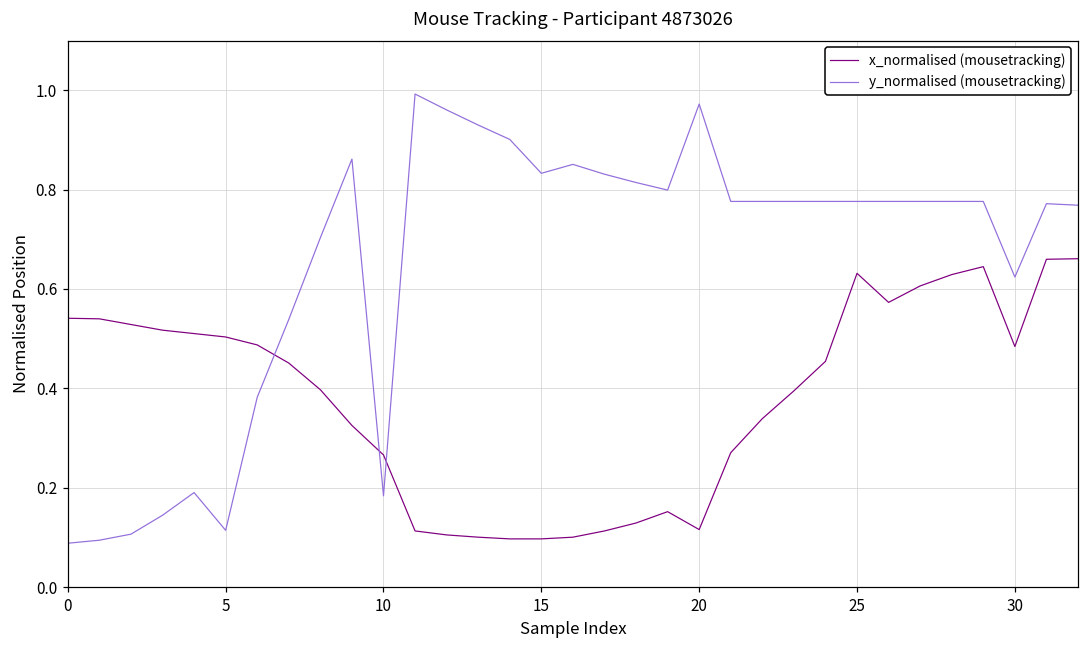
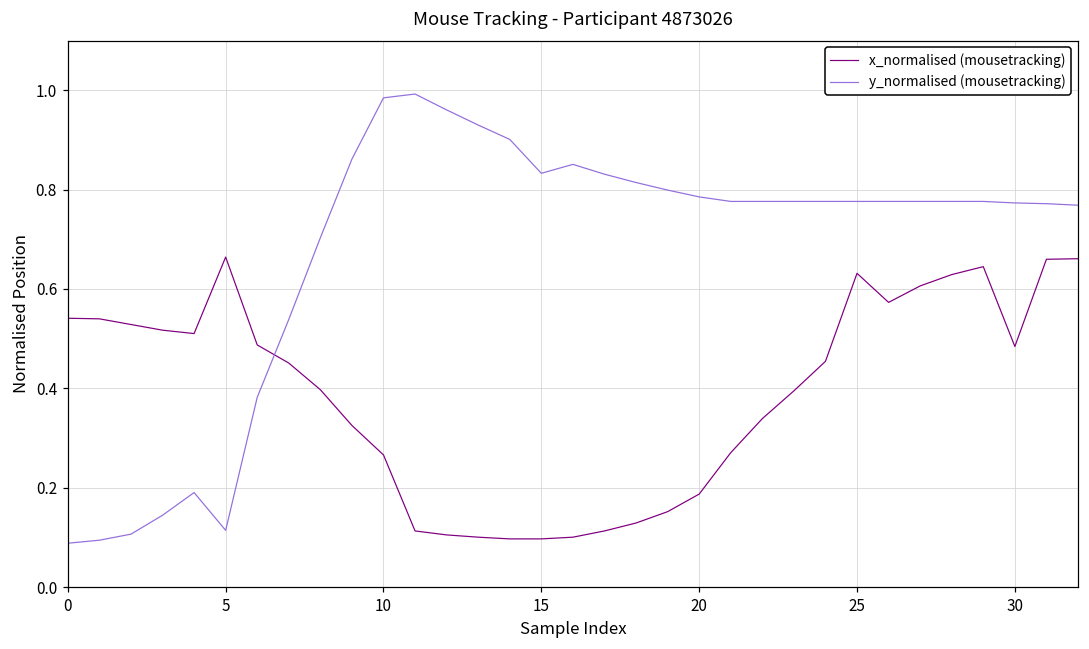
  {
    "x_normalised (mousetracking)": {
      "0": 0.54,
-     "5": 0.50,
+     "5": 0.66,
      "10": 0.27,
      "15": 0.10,
-     "20": 0.12,
+     "20": 0.19,
      "25": 0.63,
      "30": 0.48
    },
    "y_normalised (mousetracking)": {
      "0": 0.09,
      "5": 0.11,
-     "10": 0.18,
+     "10": 0.98,
      "15": 0.83,
-     "20": 0.97,
+     "20": 0.79,
      "25": 0.78,
-     "30": 0.62
+     "30": 0.77
    }
  }
